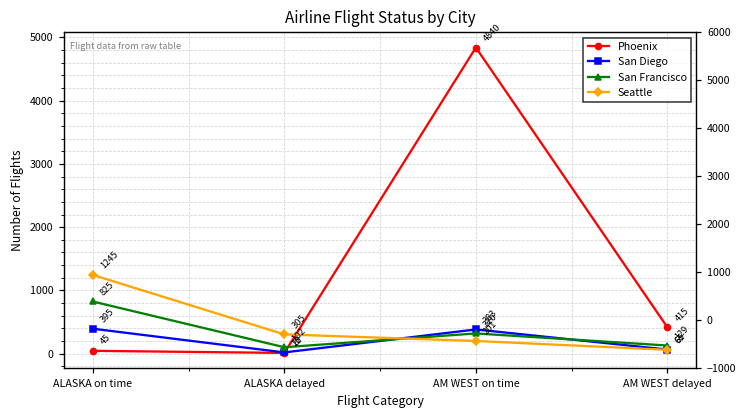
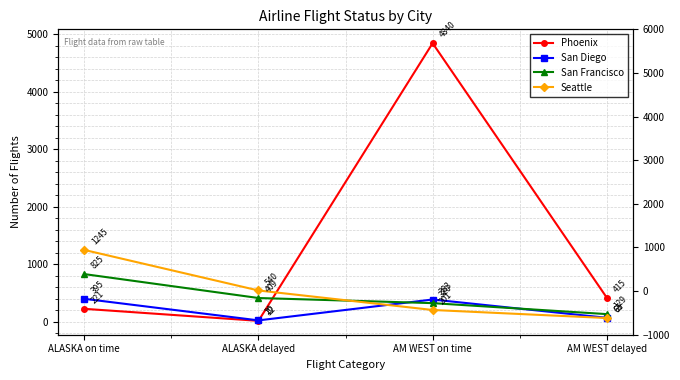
  {
    "Phoenix": {
-     "ALASKA on time": 45,
+     "ALASKA on time": 221,
      "AM WEST on time": 4840,
      "AM WEST delayed": 415
    },
    "San Diego": {
      "ALASKA on time": 395
    },
    "San Francisco": {
      "ALASKA on time": 825,
-     "ALASKA delayed": 102
+     "ALASKA delayed": 409
    },
    "Seattle": {
      "ALASKA on time": 1245,
-     "ALASKA delayed": 305
+     "ALASKA delayed": 540
    }
  }
